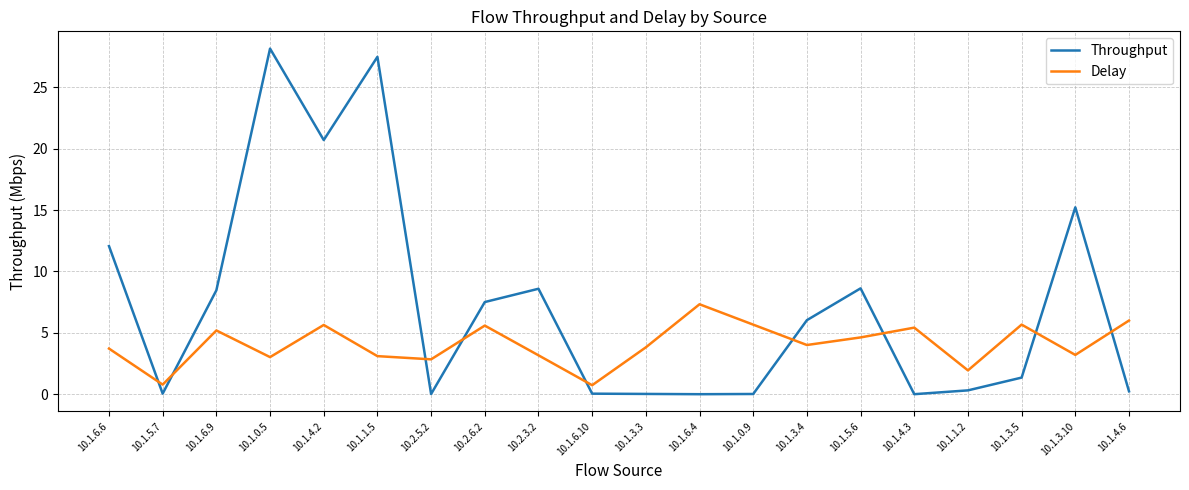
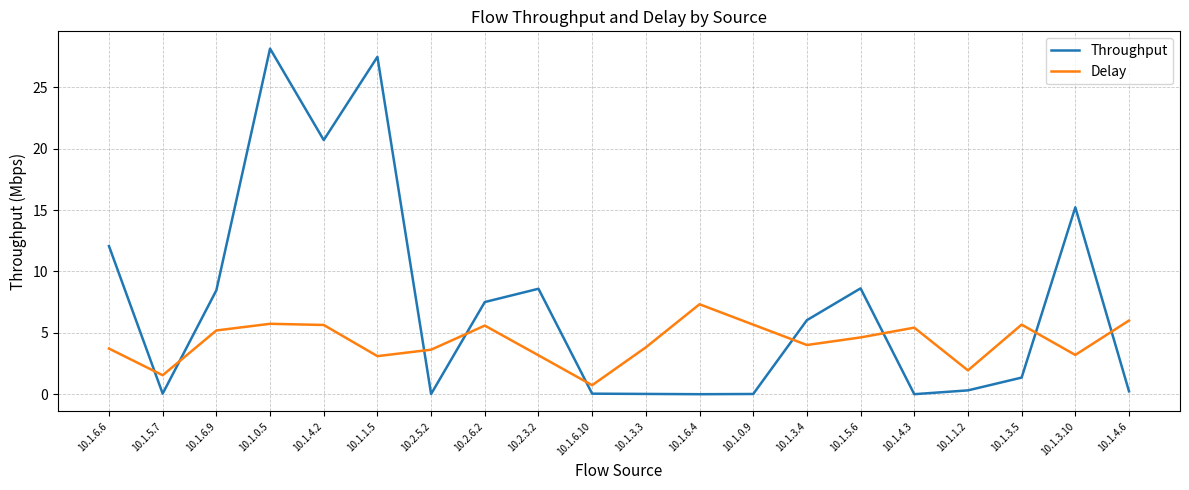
  {
    "Throughput": {
      "10.1.6.6": 12.1,
      "10.1.5.7": 0.1,
      "10.1.6.9": 8.5,
      "10.1.0.5": 28.1,
      "10.1.4.2": 20.7,
      "10.1.1.5": 27.5,
      "10.2.5.2": 0.0,
      "10.2.6.2": 7.5,
      "10.2.3.2": 8.6,
      "10.1.6.10": 0.0,
      "10.1.3.3": 0.0,
      "10.1.6.4": 0.0,
      "10.1.0.9": 0.0,
      "10.1.3.4": 6.0,
      "10.1.5.6": 8.6,
      "10.1.4.3": 0.0,
      "10.1.1.2": 0.3,
      "10.1.3.5": 1.4,
      "10.1.3.10": 15.2,
      "10.1.4.6": 0.2
    },
    "Delay": {
      "10.1.6.6": 3.7,
-     "10.1.5.7": 0.8,
+     "10.1.5.7": 1.5,
      "10.1.6.9": 5.2,
-     "10.1.0.5": 3.0,
+     "10.1.0.5": 5.7,
      "10.1.4.2": 5.6,
      "10.1.1.5": 3.1,
-     "10.2.5.2": 2.8,
+     "10.2.5.2": 3.6,
      "10.2.6.2": 5.6,
      "10.2.3.2": 3.2,
      "10.1.6.10": 0.7,
      "10.1.3.3": 3.8,
      "10.1.6.4": 7.3,
      "10.1.0.9": 5.7,
      "10.1.3.4": 4.0,
      "10.1.5.6": 4.6,
      "10.1.4.3": 5.4,
      "10.1.1.2": 1.9,
      "10.1.3.5": 5.7,
      "10.1.3.10": 3.2,
      "10.1.4.6": 6.0
    }
  }
